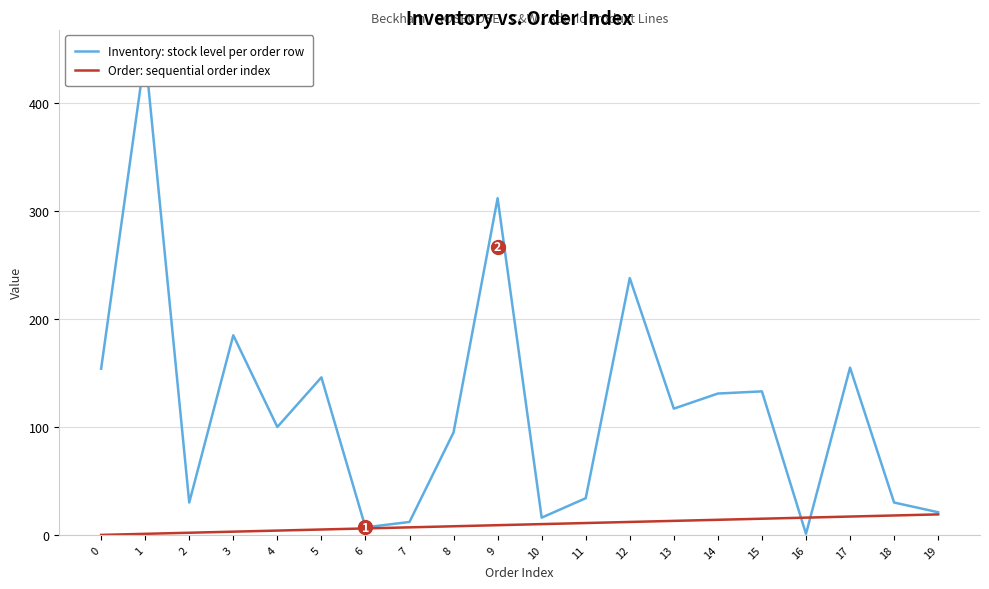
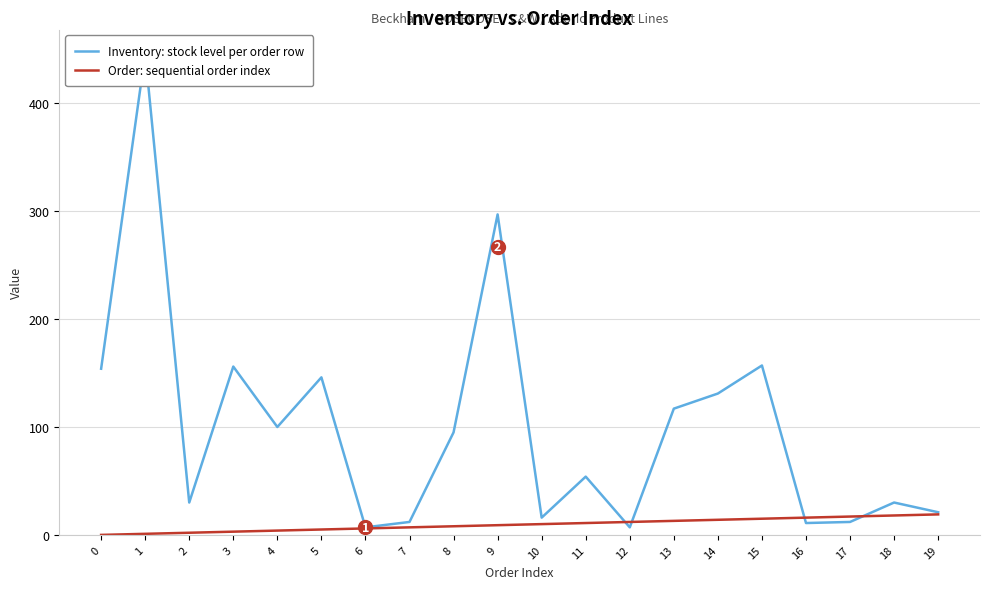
  {
    "Inventory: stock level per order row": {
      "0": 154,
      "2": 30,
-     "3": 185,
+     "3": 156,
      "4": 100,
      "5": 146,
      "7": 12,
      "8": 95,
-     "9": 312,
+     "9": 297,
      "10": 16,
-     "11": 34,
-     "12": 238,
+     "11": 54,
+     "12": 7,
      "13": 117,
      "14": 131,
-     "15": 133,
-     "16": 1,
-     "17": 155,
+     "15": 157,
+     "16": 11,
+     "17": 12,
      "18": 30
    }
  }
